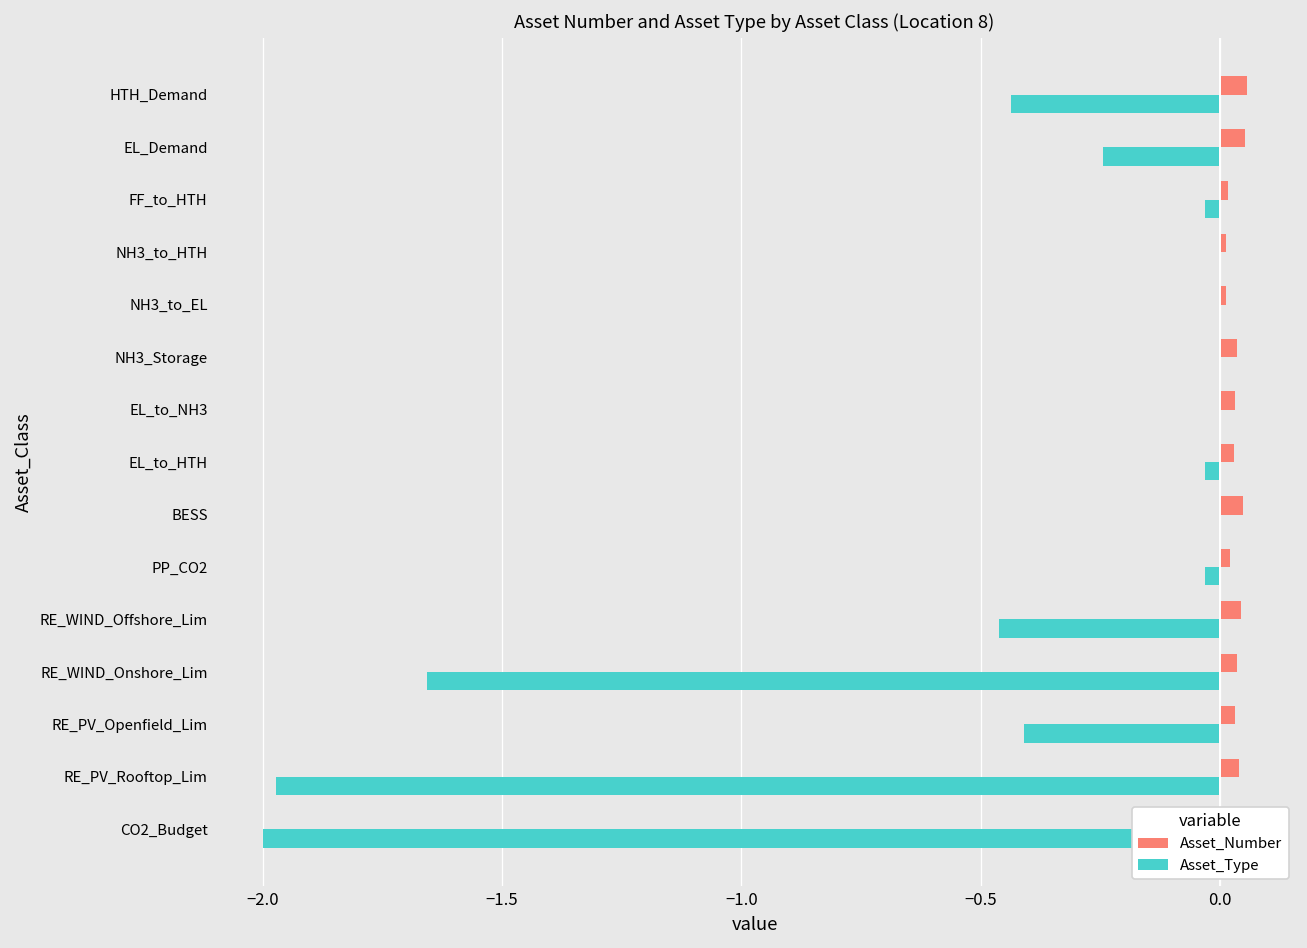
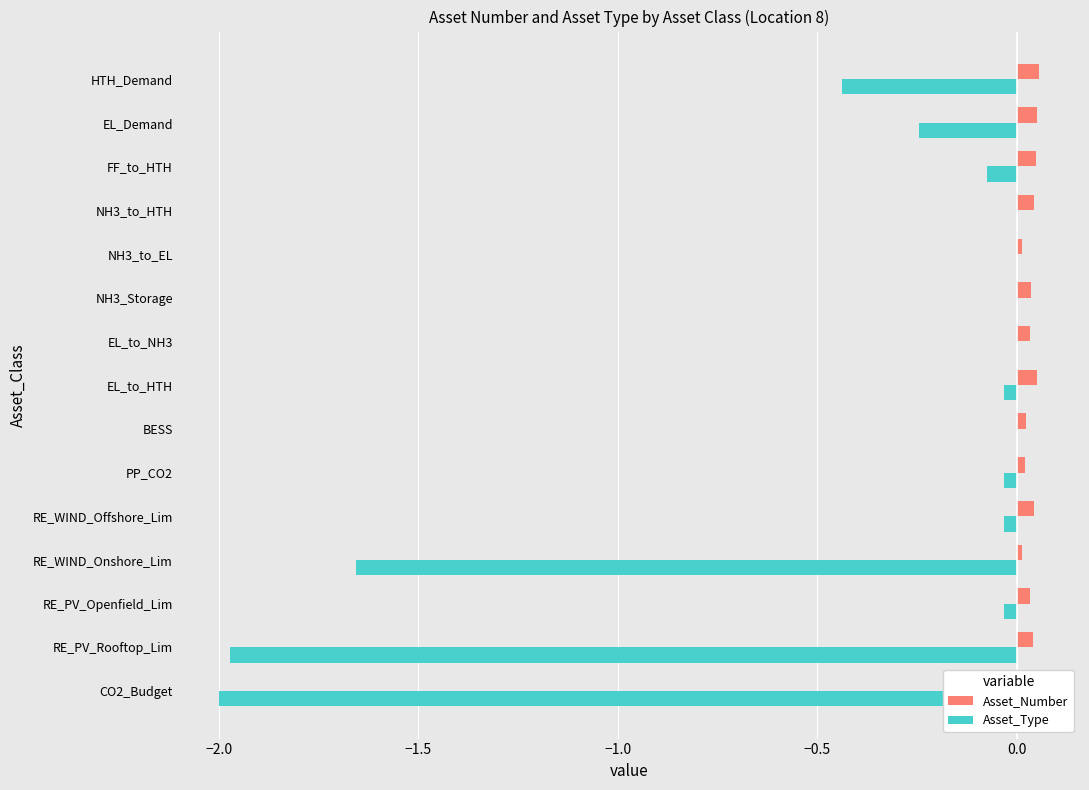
  {
    "Asset_Number": {
      "HTH_Demand": 0.06,
      "EL_Demand": 0.05,
-     "FF_to_HTH": 0.02,
-     "NH3_to_HTH": 0.01,
+     "FF_to_HTH": 0.05,
+     "NH3_to_HTH": 0.04,
      "NH3_to_EL": 0.01,
      "NH3_Storage": 0.04,
      "EL_to_NH3": 0.03,
-     "EL_to_HTH": 0.03,
-     "BESS": 0.05,
+     "EL_to_HTH": 0.05,
+     "BESS": 0.02,
      "PP_CO2": 0.02,
      "RE_WIND_Offshore_Lim": 0.04,
-     "RE_WIND_Onshore_Lim": 0.04,
+     "RE_WIND_Onshore_Lim": 0.01,
      "RE_PV_Openfield_Lim": 0.03,
      "RE_PV_Rooftop_Lim": 0.04
    },
    "Asset_Type": {
      "HTH_Demand": -0.44,
      "EL_Demand": -0.24,
-     "FF_to_HTH": -0.03,
+     "FF_to_HTH": -0.07,
      "NH3_to_HTH": 0.00,
      "NH3_to_EL": 0.00,
      "NH3_Storage": 0.00,
      "EL_to_NH3": 0.00,
      "EL_to_HTH": -0.03,
      "BESS": 0.00,
      "PP_CO2": -0.03,
-     "RE_WIND_Offshore_Lim": -0.46,
+     "RE_WIND_Offshore_Lim": -0.03,
      "RE_WIND_Onshore_Lim": -1.66,
-     "RE_PV_Openfield_Lim": -0.41,
+     "RE_PV_Openfield_Lim": -0.03,
      "RE_PV_Rooftop_Lim": -1.97,
      "CO2_Budget": -2.00
    }
  }
